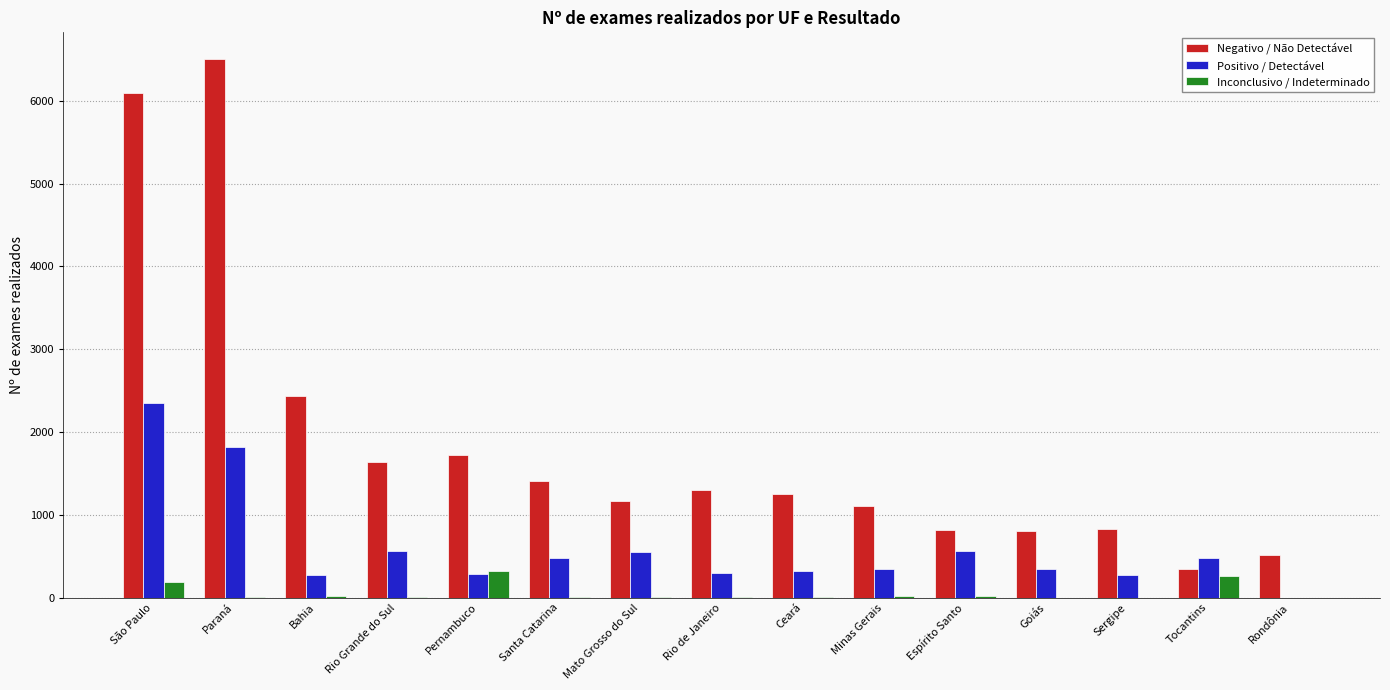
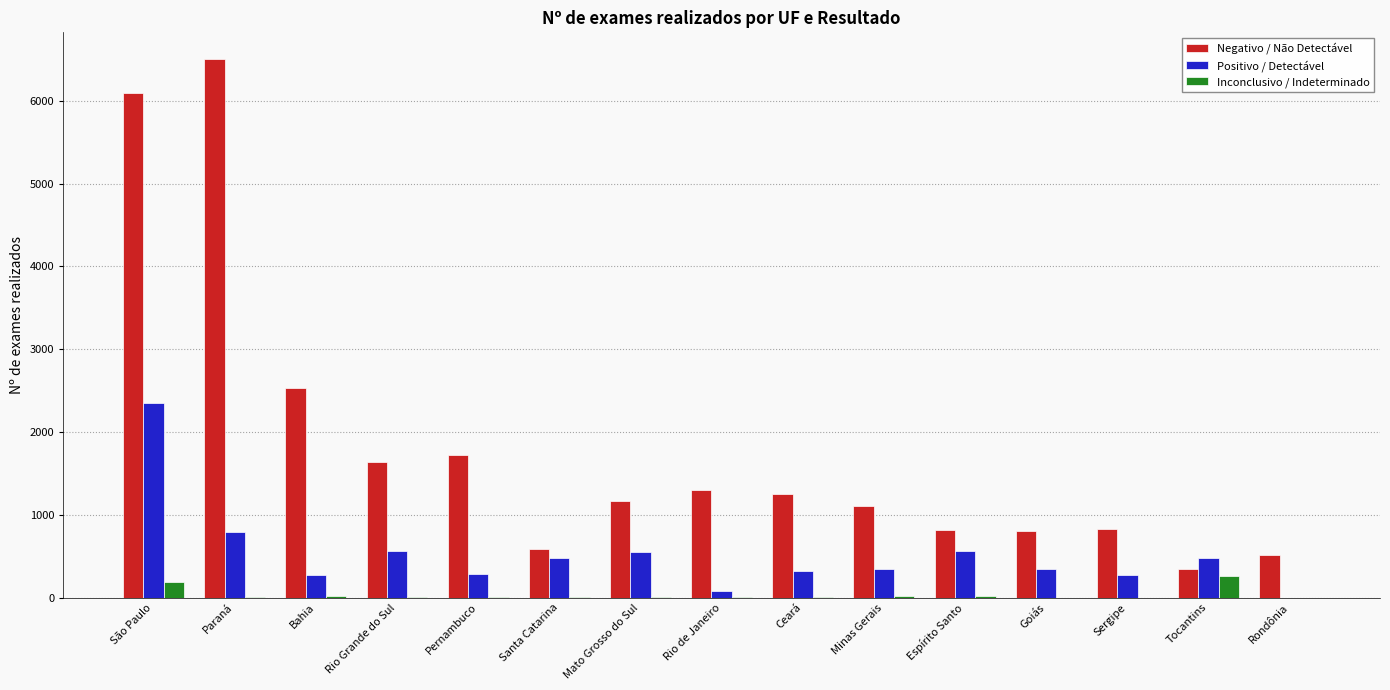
  {
    "Negativo / Não Detectável": {
      "São Paulo": 6100,
      "Paraná": 6500,
-     "Bahia": 2400,
+     "Bahia": 2500,
      "Rio Grande do Sul": 1600,
      "Pernambuco": 1700,
-     "Santa Catarina": 1400,
+     "Santa Catarina": 600,
      "Mato Grosso do Sul": 1200,
      "Rio de Janeiro": 1300,
      "Ceará": 1300,
      "Minas Gerais": 1100,
      "Espírito Santo": 800,
      "Goiás": 800,
      "Sergipe": 800,
      "Tocantins": 300,
      "Rondônia": 500
    },
    "Positivo / Detectável": {
      "São Paulo": 2300,
-     "Paraná": 1800,
+     "Paraná": 800,
      "Bahia": 300,
      "Rio Grande do Sul": 600,
      "Pernambuco": 300,
      "Santa Catarina": 500,
      "Mato Grosso do Sul": 500,
-     "Rio de Janeiro": 300,
+     "Rio de Janeiro": 100,
      "Ceará": 300,
      "Minas Gerais": 300,
      "Espírito Santo": 600,
      "Goiás": 300,
      "Sergipe": 300,
      "Tocantins": 500,
      "Rondônia": 0
    },
    "Inconclusivo / Indeterminado": {
      "São Paulo": 200,
-     "Pernambuco": 300,
+     "Pernambuco": 0,
      "Goiás": 0,
      "Sergipe": 0,
      "Tocantins": 300,
      "Rondônia": 0
    }
  }
